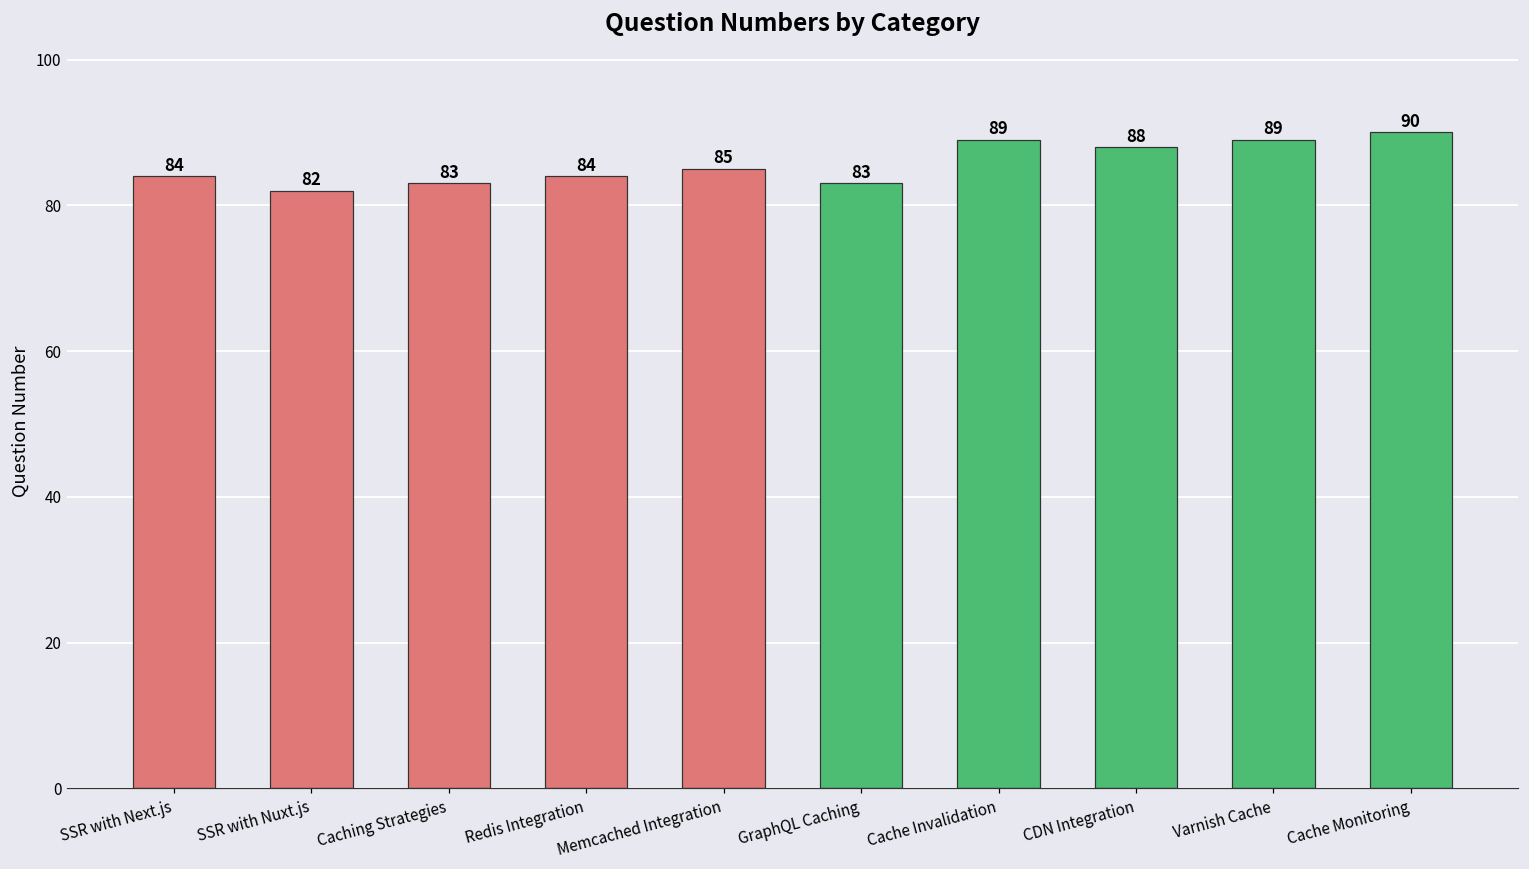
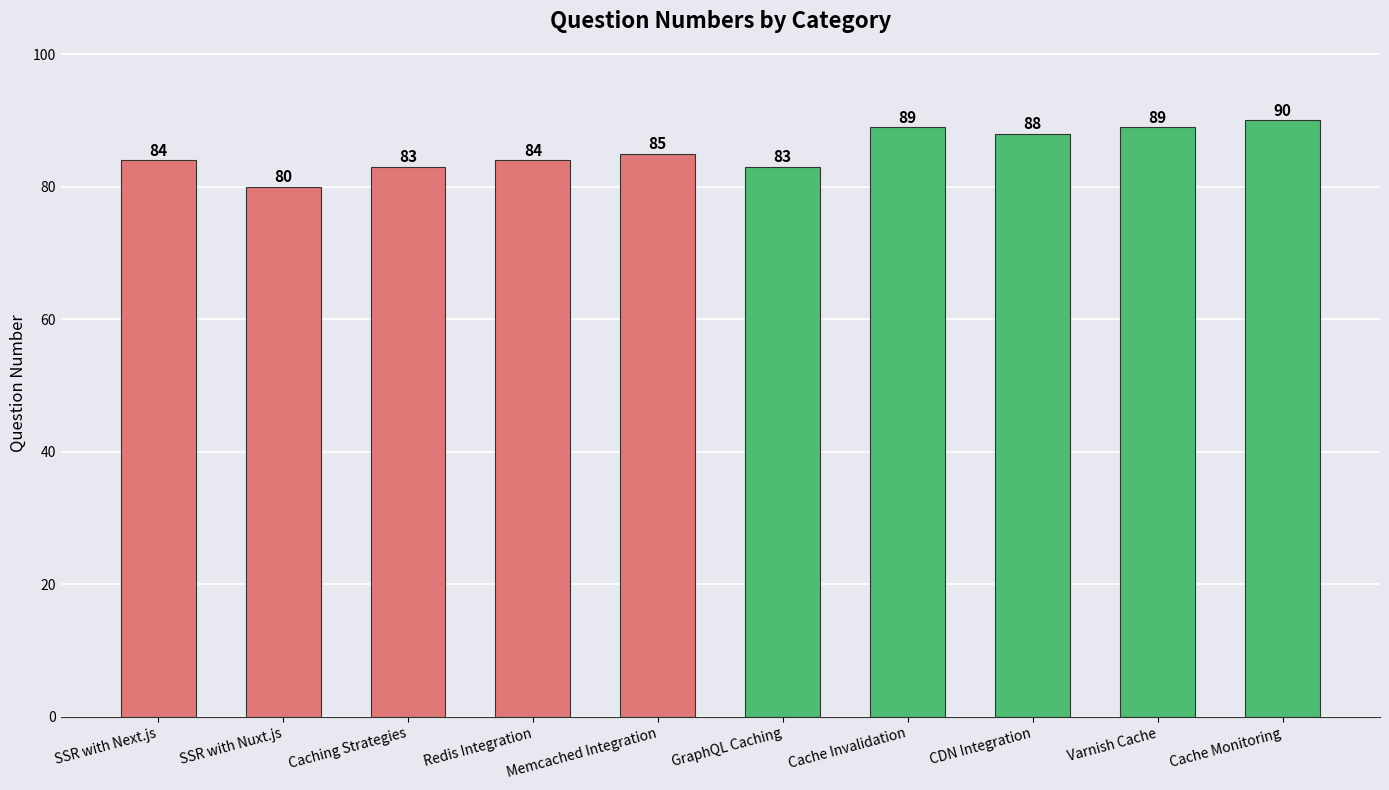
  {
    "SSR with Next.js": 84,
-   "SSR with Nuxt.js": 82,
+   "SSR with Nuxt.js": 80,
    "Caching Strategies": 83,
    "Redis Integration": 84,
    "Memcached Integration": 85,
    "GraphQL Caching": 83,
    "Cache Invalidation": 89,
    "CDN Integration": 88,
    "Varnish Cache": 89,
    "Cache Monitoring": 90
  }
